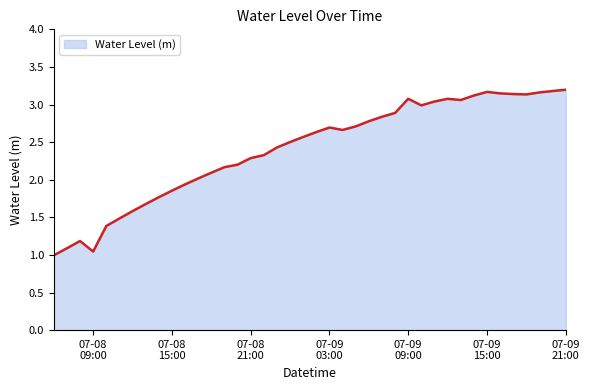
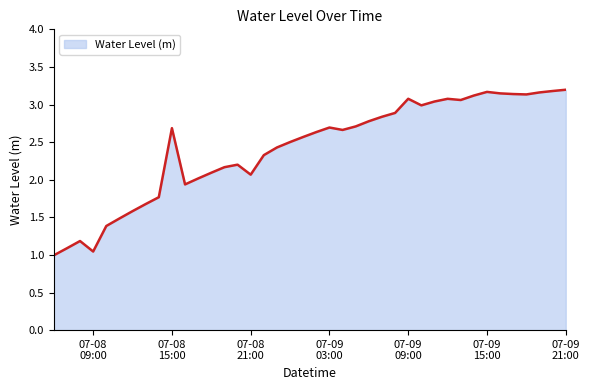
  {
    "07-08 09:00": 1.0,
-   "07-08 15:00": 1.9,
-   "07-08 21:00": 2.3,
+   "07-08 15:00": 2.7,
+   "07-08 21:00": 2.1,
    "07-09 03:00": 2.7,
    "07-09 09:00": 3.1,
    "07-09 15:00": 3.2,
    "07-09 21:00": 3.2
  }
